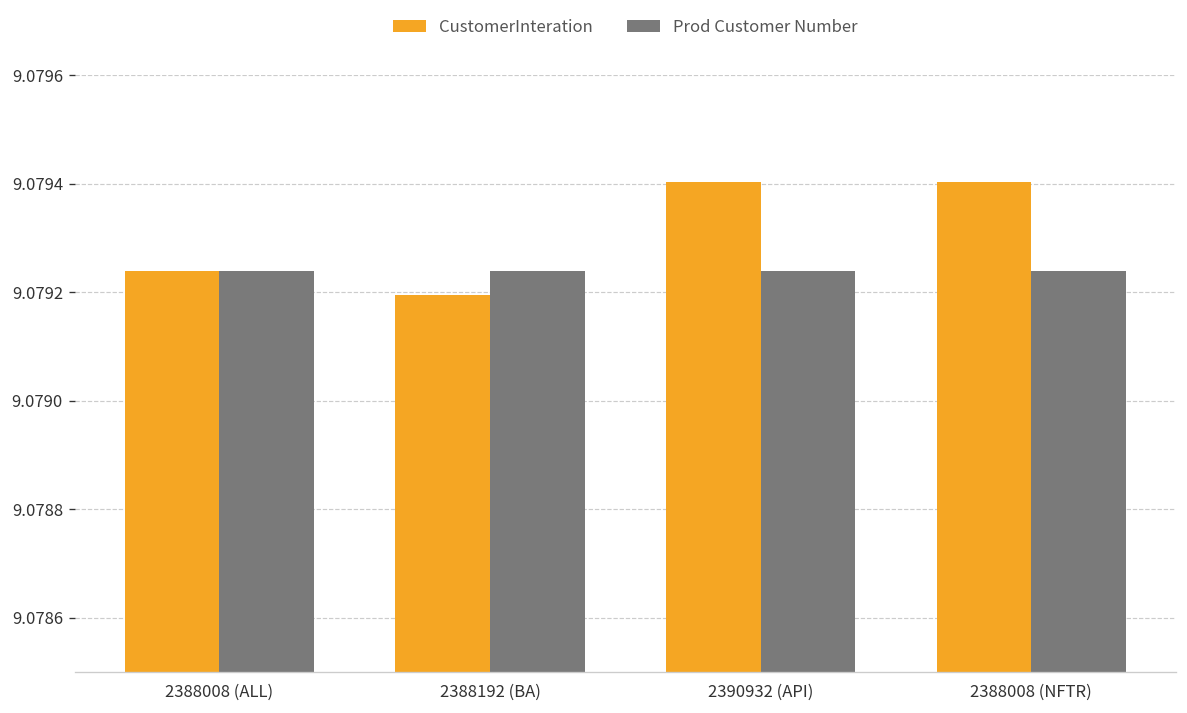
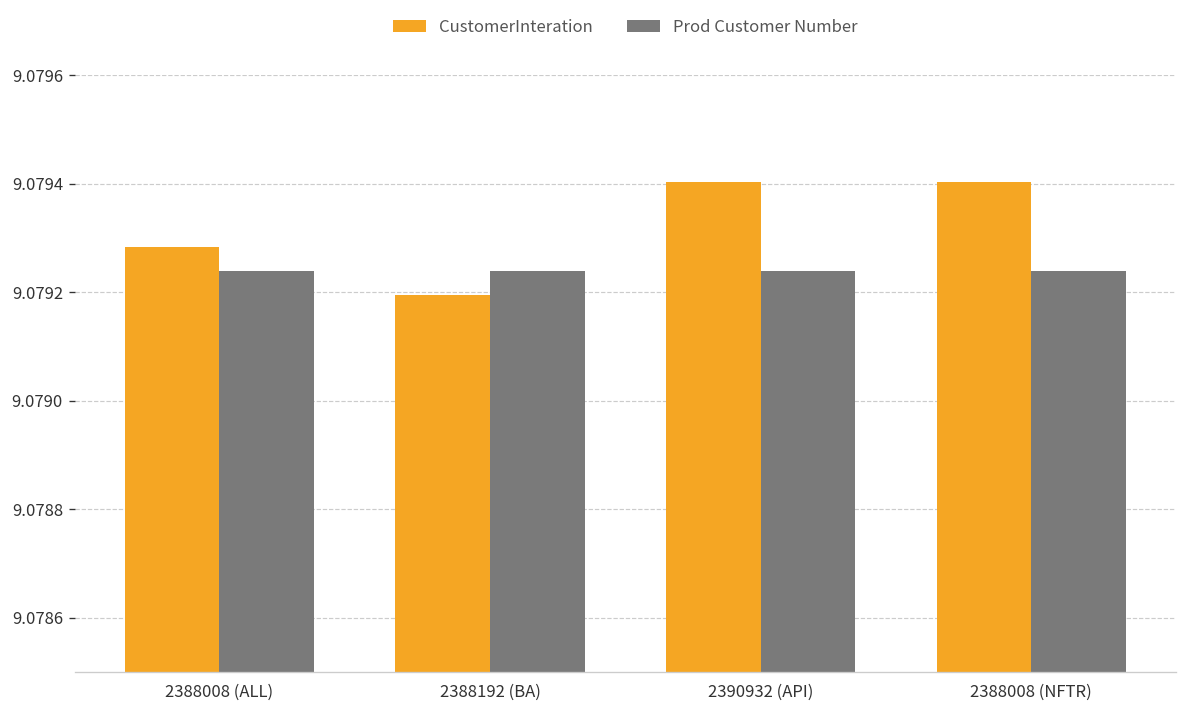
  {
    "CustomerInteration": {
-     "2388008 (ALL)": 9.07924,
+     "2388008 (ALL)": 9.07928,
      "2388192 (BA)": 9.07919,
      "2390932 (API)": 9.07940,
      "2388008 (NFTR)": 9.07940
    },
    "Prod Customer Number": {
      "2388008 (ALL)": 9.07924,
      "2388192 (BA)": 9.07924,
      "2390932 (API)": 9.07924,
      "2388008 (NFTR)": 9.07924
    }
  }
